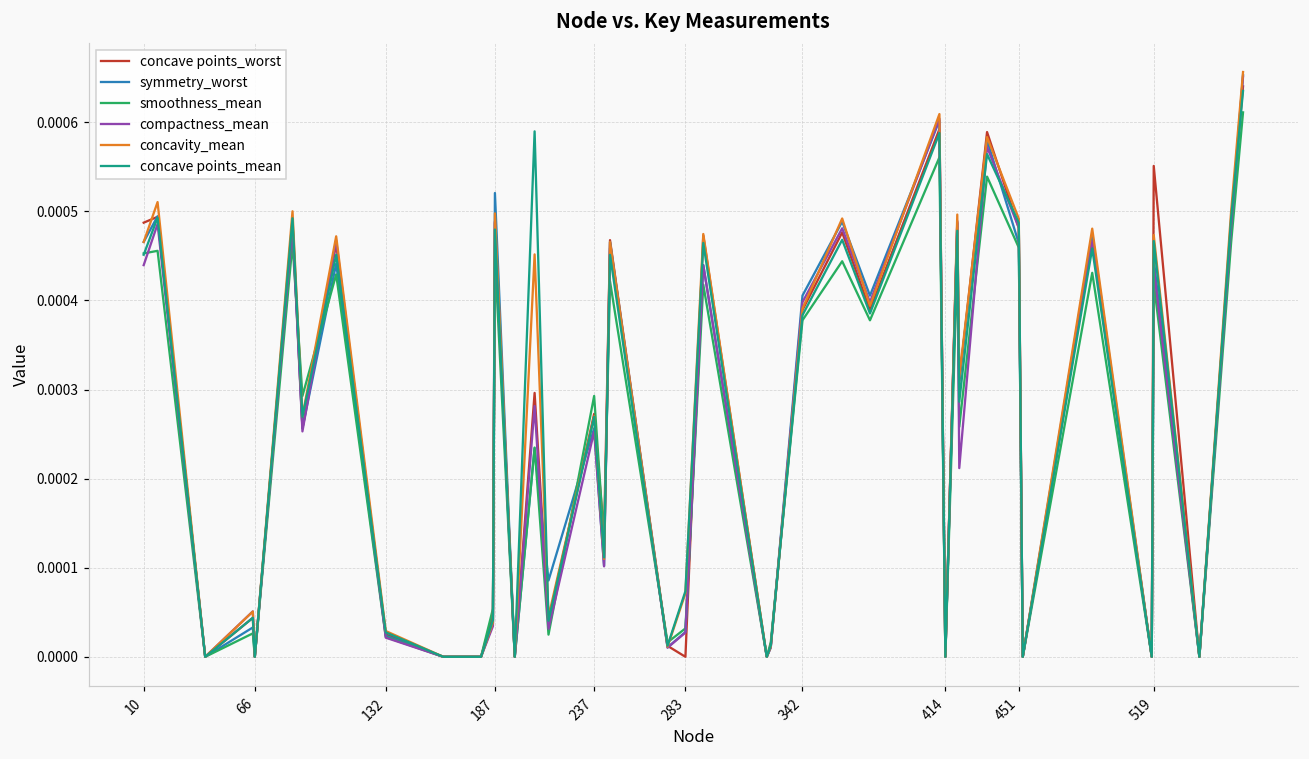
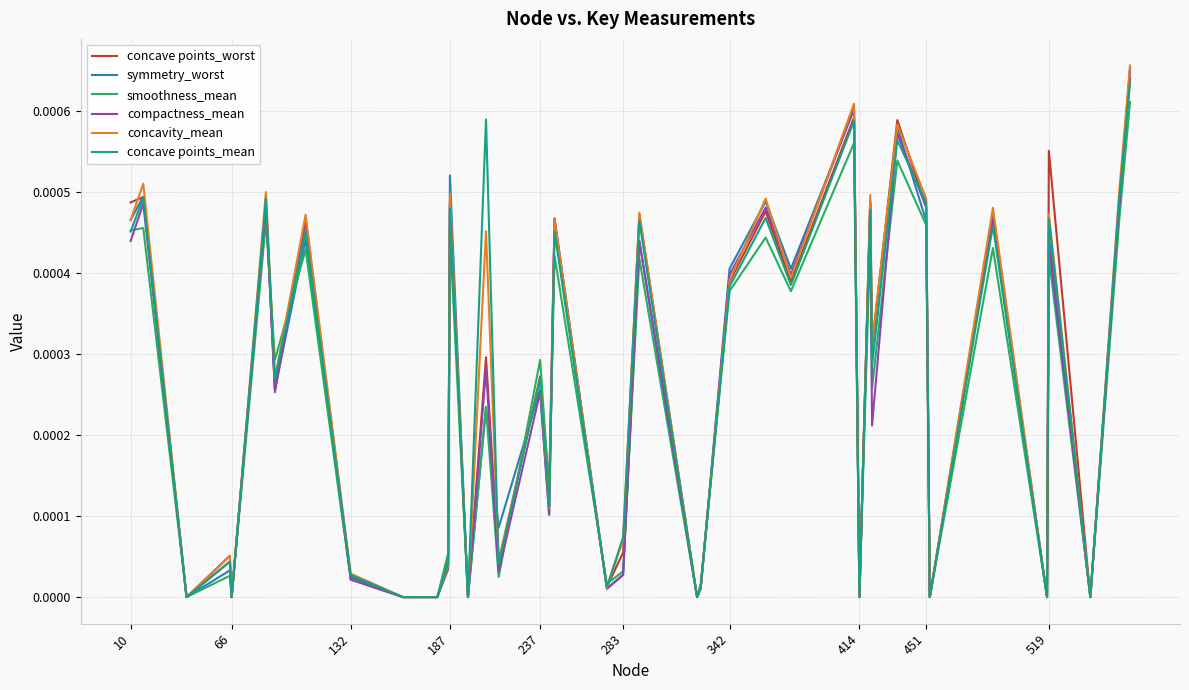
  {
    "concave points_worst": {
      "10": 0.00049,
-     "283": 0.0000,
+     "283": 0.0001,
      "519": 0.00055
    },
    "symmetry_worst": {
      "187": 0.00052,
      "237": 0.00026,
      "342": 0.00041,
      "451": 0.00046,
      "519": 0.00045
    },
    "compactness_mean": {
      "10": 0.00044,
      "237": 0.00025,
      "342": 0.0004,
      "519": 0.00044
    },
    "concavity_mean": {
      "187": 0.0005,
      "451": 0.00049,
      "519": 0.00047
    }
  }
